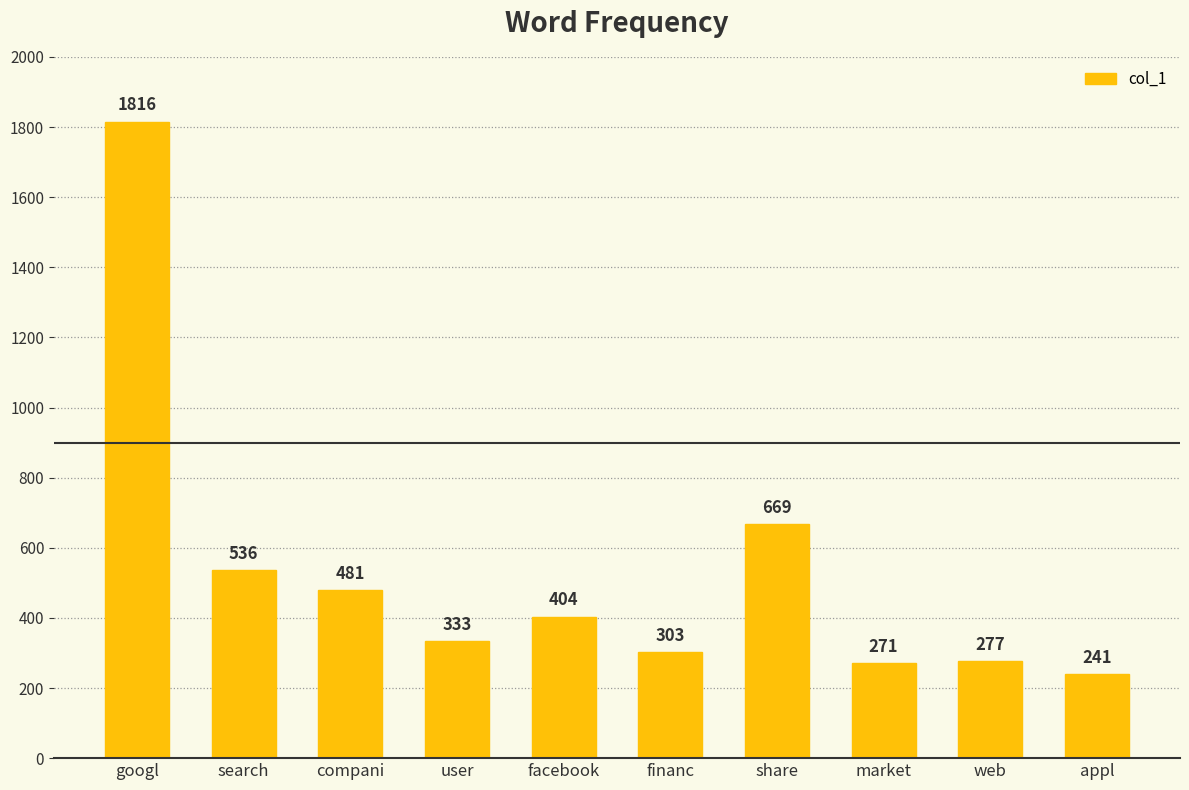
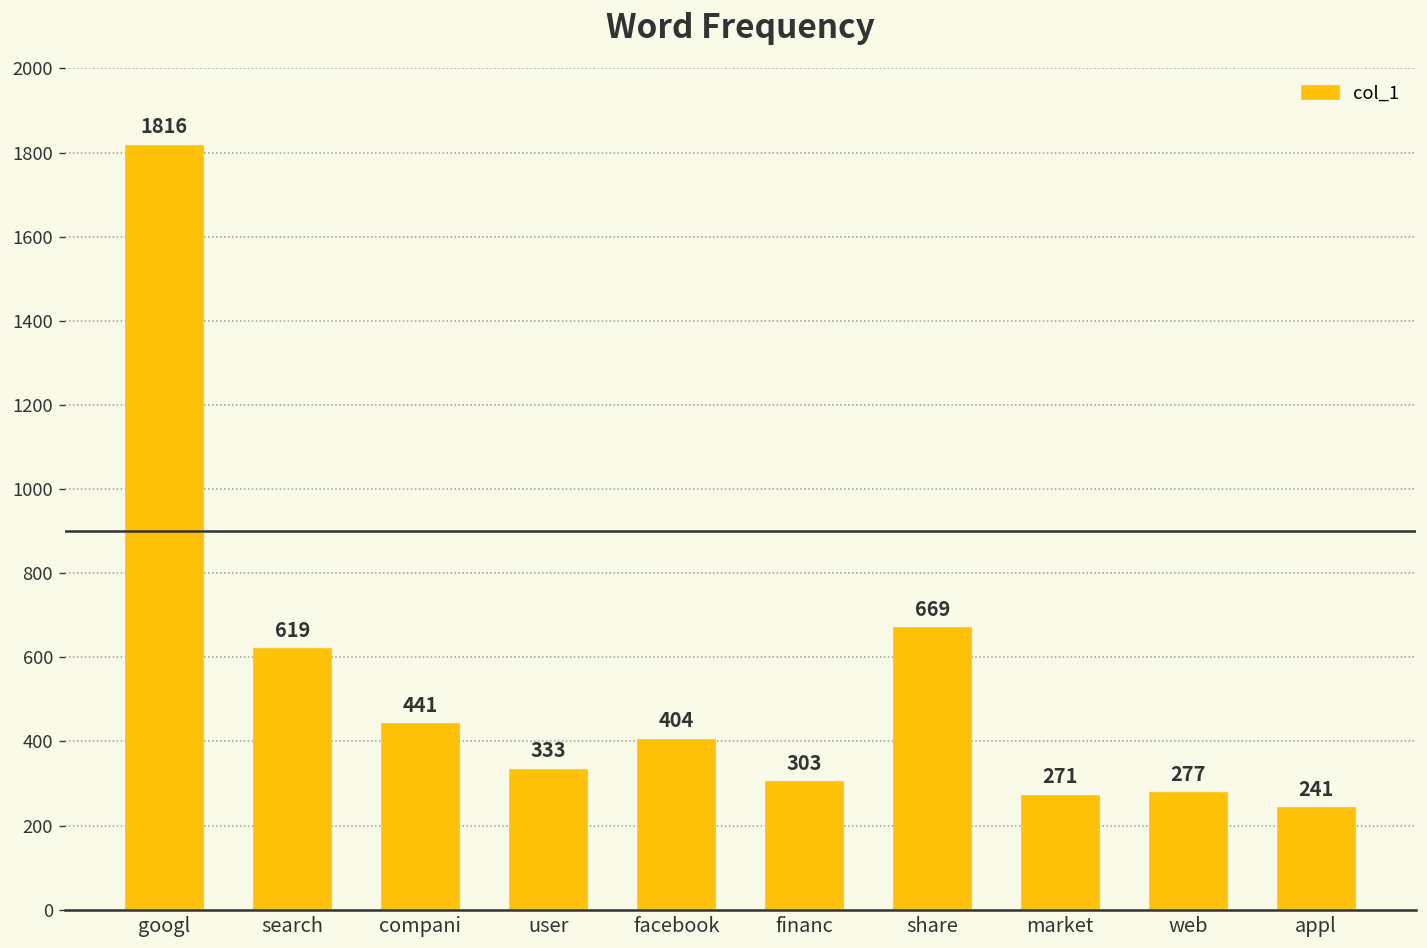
  {
    "googl": 1816,
-   "search": 536,
-   "compani": 481,
+   "search": 619,
+   "compani": 441,
    "user": 333,
    "facebook": 404,
    "financ": 303,
    "share": 669,
    "market": 271,
    "web": 277,
    "appl": 241
  }
